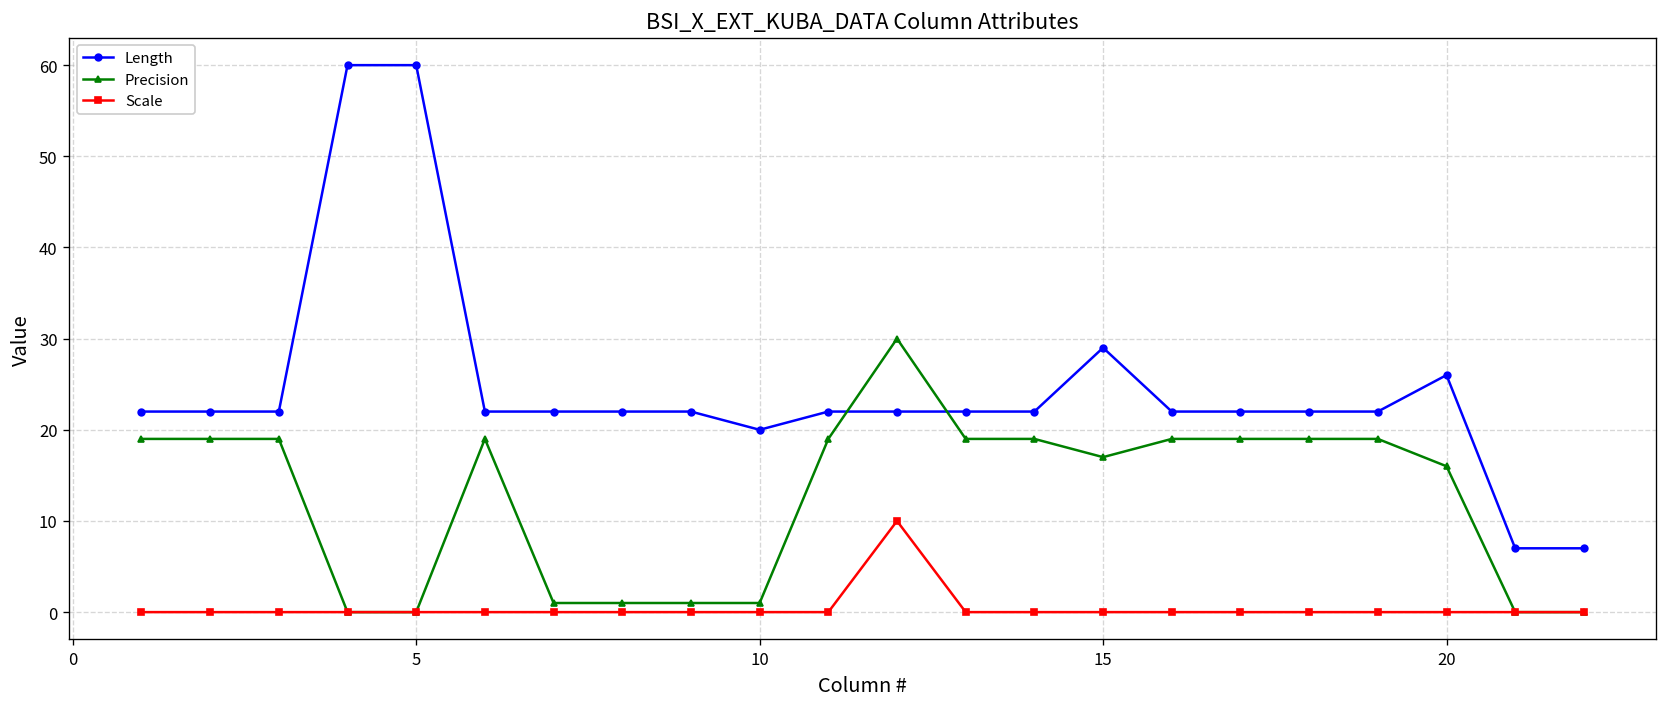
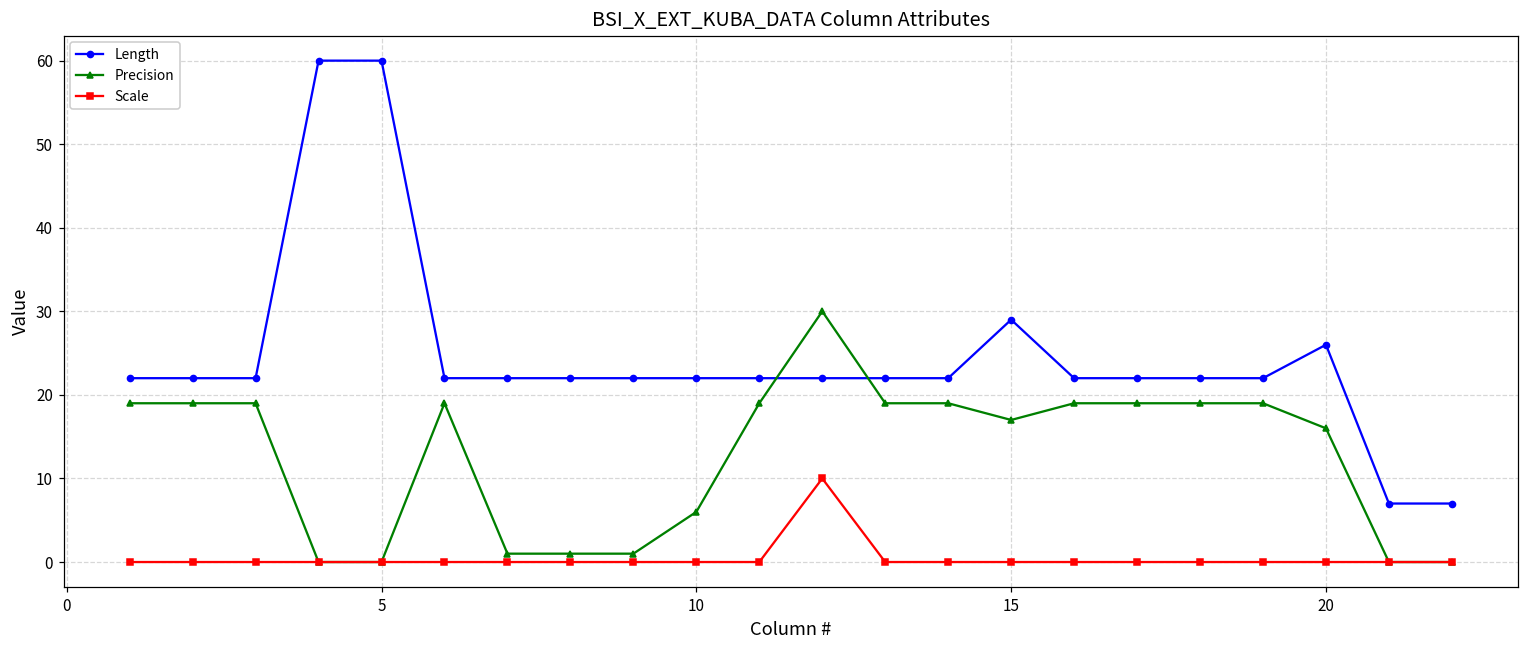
  {
    "Length": {
      "5": 60,
-     "10": 20,
+     "10": 22,
      "15": 29,
      "20": 26
    },
    "Precision": {
-     "10": 1,
+     "10": 6,
      "15": 17,
      "20": 16
    },
    "Scale": {
      "10": 0,
      "15": 0,
      "20": 0
    }
  }
